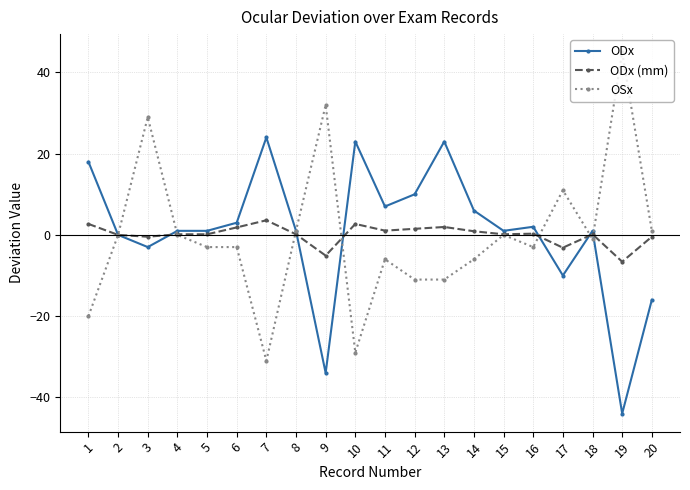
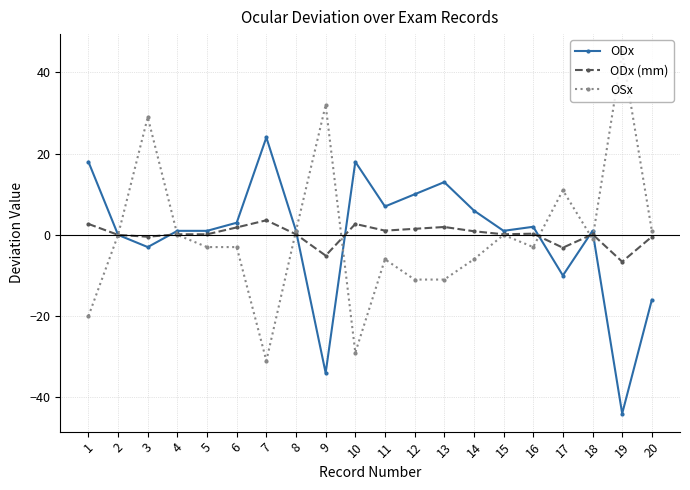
  {
    "ODx": {
      "1": 18,
      "3": -3,
      "4": 1,
      "5": 1,
      "6": 3,
      "7": 24,
      "9": -34,
-     "10": 23,
+     "10": 18,
      "11": 7,
      "12": 10,
-     "13": 23,
+     "13": 13,
      "14": 6,
      "15": 1,
      "16": 2,
      "17": -10,
      "18": 1,
      "19": -44,
      "20": -16
    },
    "ODx (mm)": {
      "1": 3,
      "3": 0,
      "5": 0,
      "6": 2,
      "7": 4,
      "8": 0,
      "9": -5,
      "10": 3,
      "11": 1,
      "12": 2,
      "13": 2,
      "14": 1,
      "16": 0,
      "17": -3,
      "18": 0,
      "19": -7,
      "20": 0
    },
    "OSx": {
      "1": -20,
      "3": 29,
      "5": -3,
      "6": -3,
      "7": -31,
      "9": 32,
      "10": -29,
      "11": -6,
      "12": -11,
      "13": -11,
      "14": -6,
      "16": -3,
      "17": 11,
      "18": -1,
      "20": 1
    }
  }
